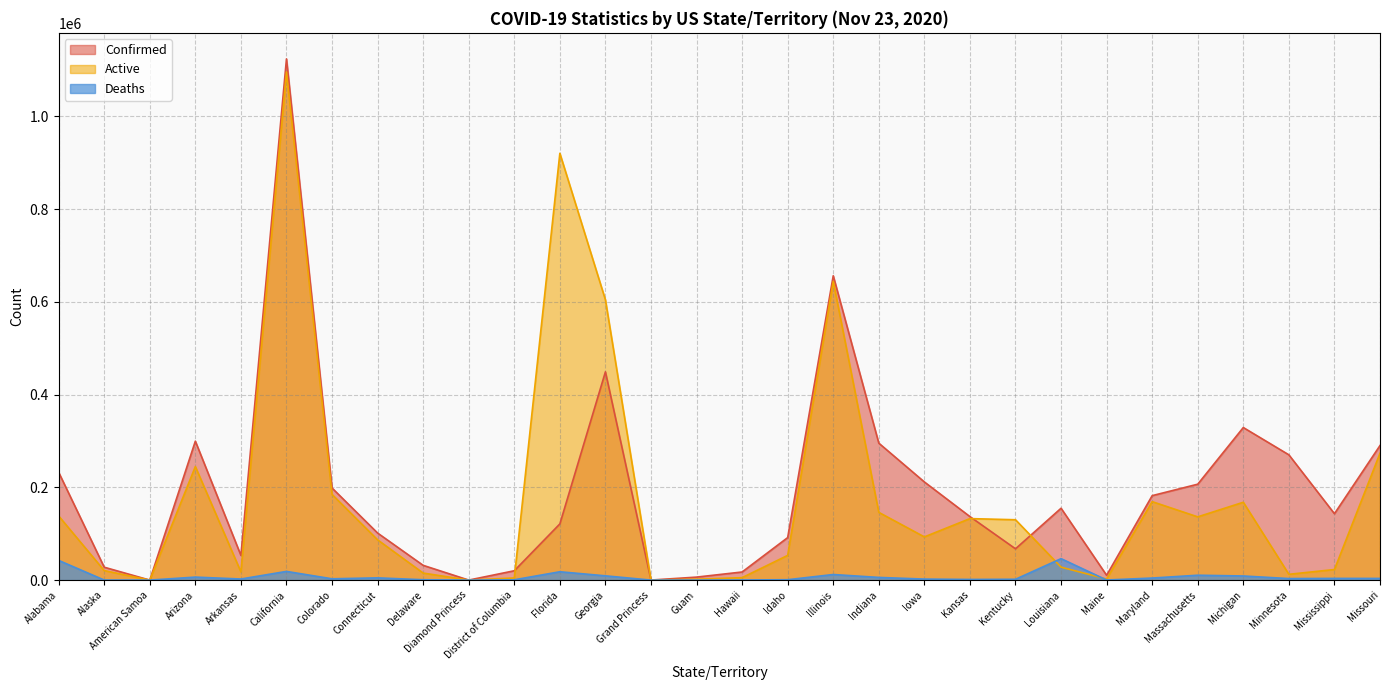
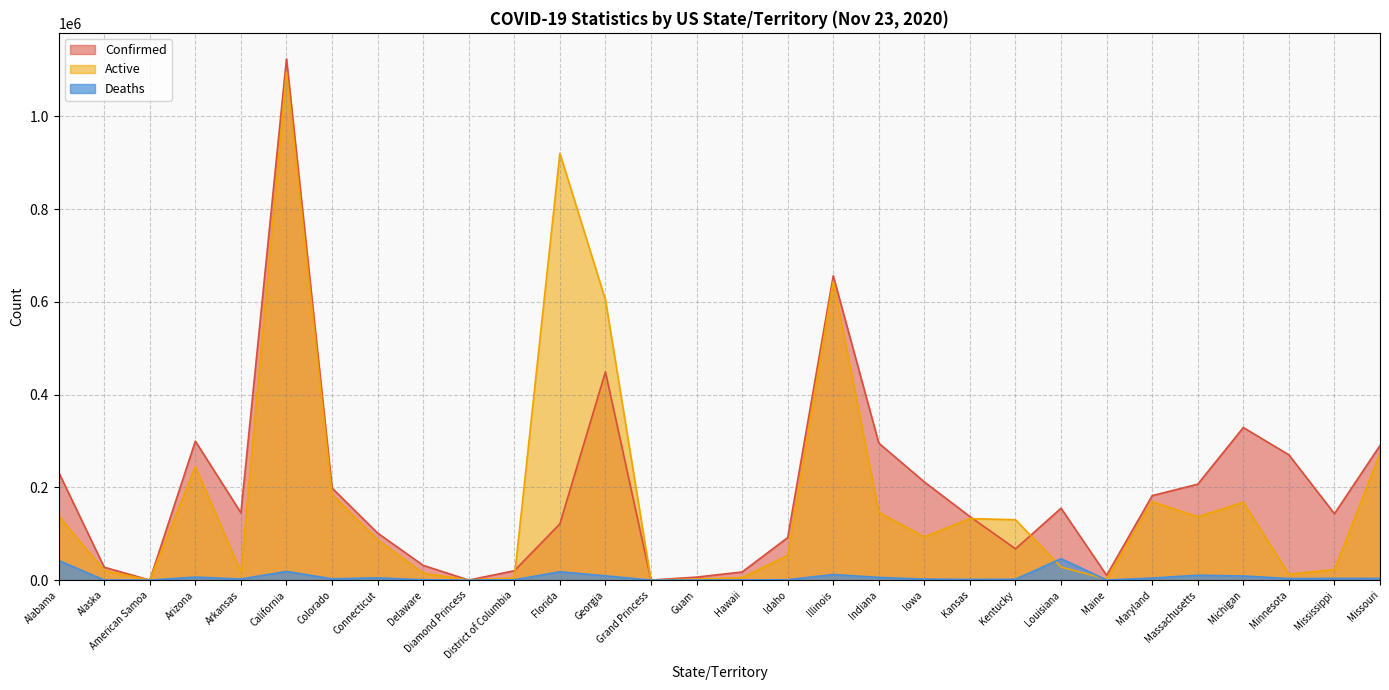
  {
    "Confirmed": {
      "Alabama": 230000,
      "Alaska": 30000,
      "Arizona": 300000,
-     "Arkansas": 50000,
+     "Arkansas": 150000,
      "California": 1120000,
      "Colorado": 200000,
      "Connecticut": 100000,
      "Delaware": 30000,
      "District of Columbia": 20000,
      "Florida": 120000,
      "Georgia": 450000,
      "Hawaii": 20000,
      "Idaho": 90000,
      "Illinois": 660000,
      "Indiana": 300000,
      "Iowa": 210000,
      "Kentucky": 70000,
      "Louisiana": 150000,
      "Maine": 10000,
      "Maryland": 180000,
      "Massachusetts": 210000,
      "Michigan": 330000,
      "Minnesota": 270000,
      "Mississippi": 140000,
      "Missouri": 290000
    },
    "Active": {
      "Alabama": 140000,
      "Alaska": 20000,
      "Arizona": 240000,
      "Arkansas": 20000,
      "California": 1100000,
      "Colorado": 180000,
      "Connecticut": 90000,
      "Delaware": 20000,
      "Florida": 920000,
      "Georgia": 600000,
      "Idaho": 50000,
      "Illinois": 640000,
      "Indiana": 150000,
      "Iowa": 90000,
      "Kentucky": 130000,
      "Louisiana": 30000,
      "Maryland": 170000,
      "Massachusetts": 140000,
      "Michigan": 170000,
      "Minnesota": 10000,
      "Mississippi": 20000,
      "Missouri": 270000
    },
    "Deaths": {
      "Alabama": 40000,
      "Alaska": 0,
      "Arizona": 10000,
      "Arkansas": 0,
      "California": 20000,
      "Colorado": 0,
      "Connecticut": 0,
      "Delaware": 0,
      "Florida": 20000,
      "Georgia": 10000,
      "Idaho": 0,
      "Illinois": 10000,
      "Indiana": 10000,
      "Iowa": 0,
      "Kansas": 0,
      "Kentucky": 0,
      "Louisiana": 50000,
      "Maryland": 0,
      "Massachusetts": 10000,
      "Michigan": 10000,
      "Minnesota": 0,
      "Mississippi": 0,
      "Missouri": 0
    }
  }
